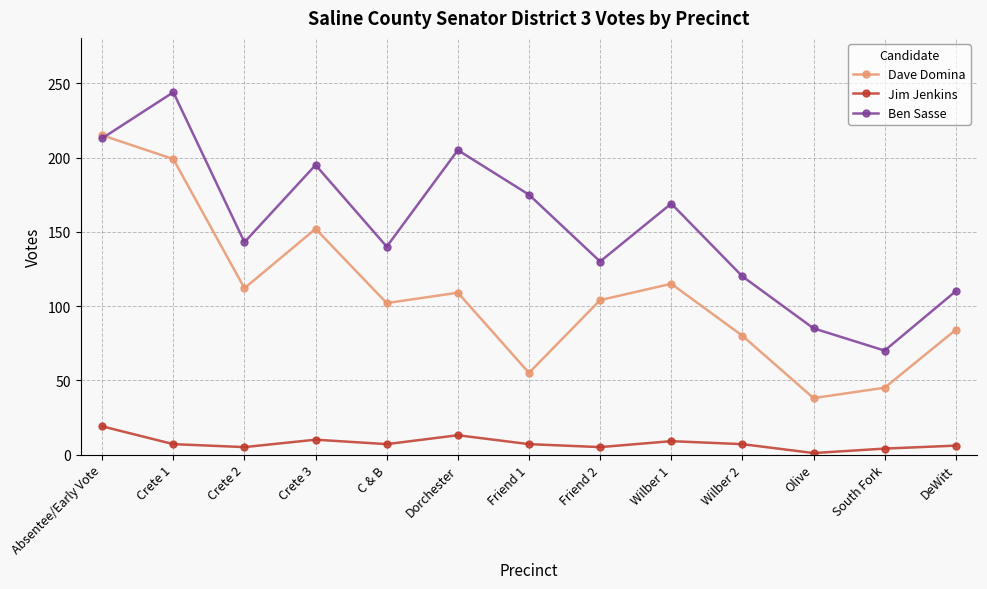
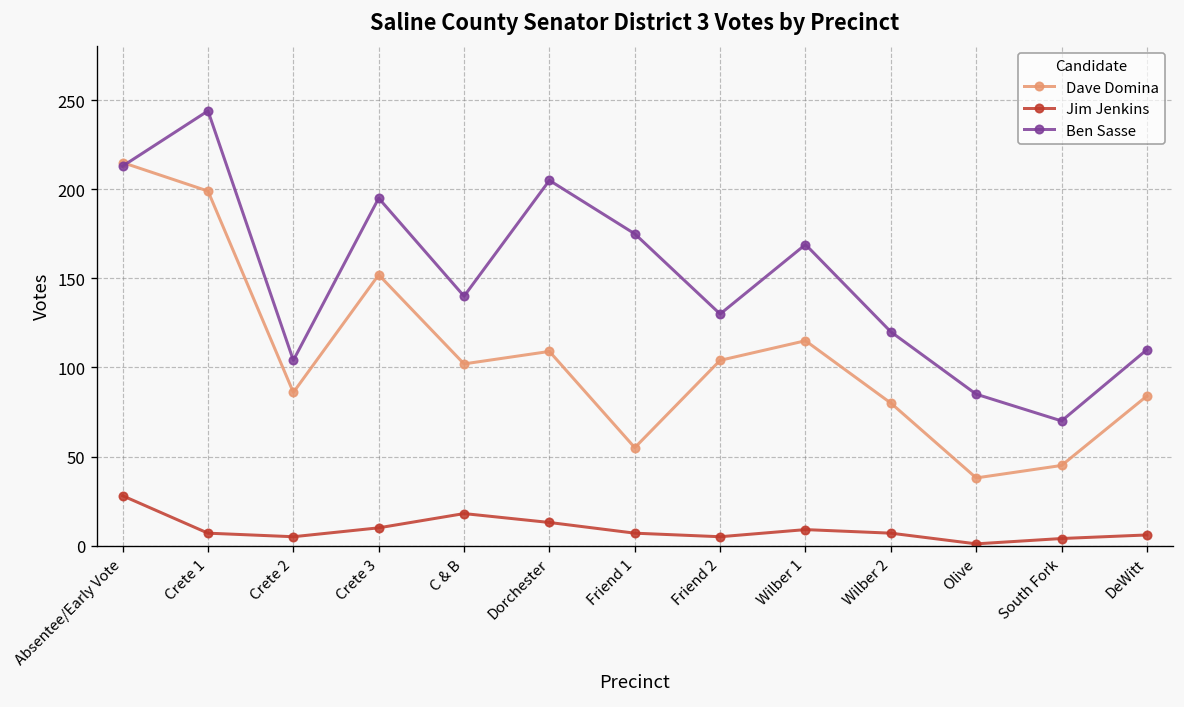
  {
    "Dave Domina": {
      "Absentee/Early Vote": 215,
      "Crete 1": 199,
-     "Crete 2": 112,
+     "Crete 2": 86,
      "Crete 3": 152,
      "C & B": 102,
      "Dorchester": 109,
      "Friend 1": 55,
      "Friend 2": 104,
      "Wilber 1": 115,
      "Wilber 2": 80,
      "Olive": 38,
      "South Fork": 45,
      "DeWitt": 84
    },
    "Jim Jenkins": {
-     "Absentee/Early Vote": 19,
+     "Absentee/Early Vote": 28,
      "Crete 1": 7,
      "Crete 2": 5,
      "Crete 3": 10,
-     "C & B": 7,
+     "C & B": 18,
      "Dorchester": 13,
      "Friend 1": 7,
      "Friend 2": 5,
      "Wilber 1": 9,
      "Wilber 2": 7,
      "Olive": 1,
      "South Fork": 4,
      "DeWitt": 6
    },
    "Ben Sasse": {
      "Absentee/Early Vote": 213,
      "Crete 1": 244,
-     "Crete 2": 143,
+     "Crete 2": 104,
      "Crete 3": 195,
      "C & B": 140,
      "Dorchester": 205,
      "Friend 1": 175,
      "Friend 2": 130,
      "Wilber 1": 169,
      "Wilber 2": 120,
      "Olive": 85,
      "South Fork": 70,
      "DeWitt": 110
    }
  }
